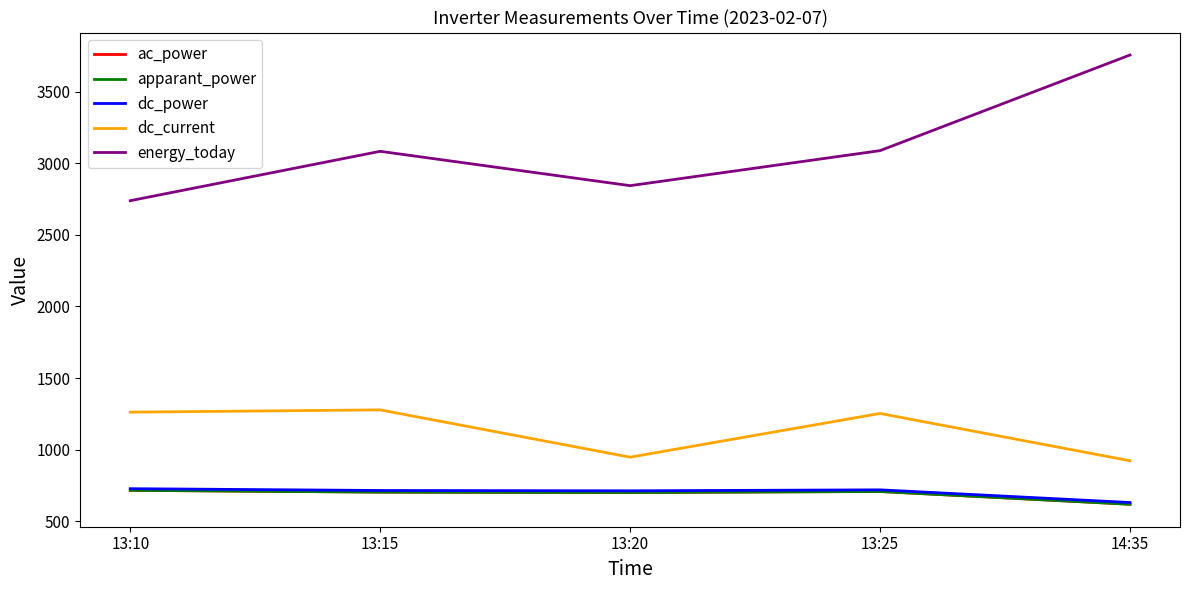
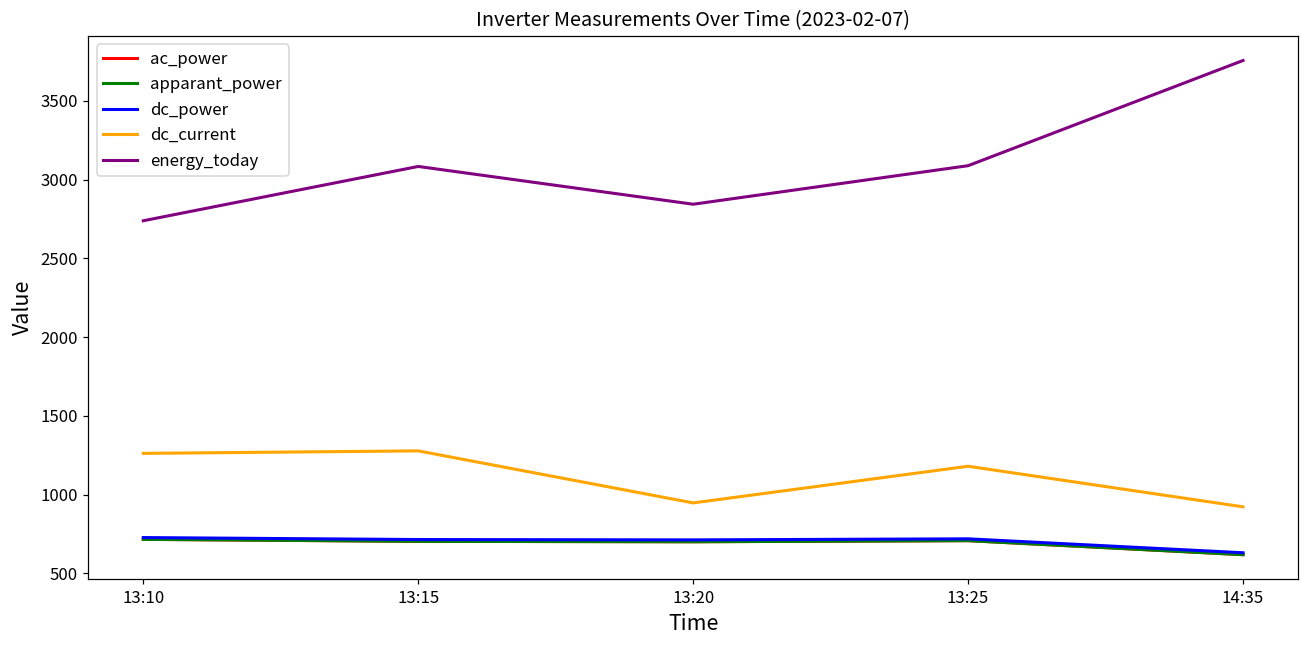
  {
    "dc_current": {
      "13:10": 1260,
      "13:15": 1280,
      "13:20": 950,
-     "13:25": 1250,
+     "13:25": 1180,
      "14:35": 920
    },
    "energy_today": {
      "13:10": 2740,
      "13:15": 3080,
      "13:20": 2840,
      "13:25": 3090,
      "14:35": 3760
    }
  }
